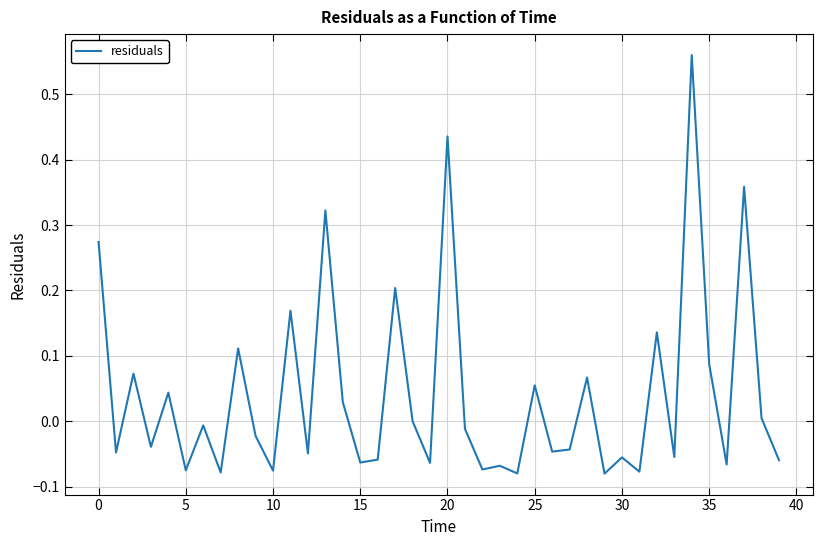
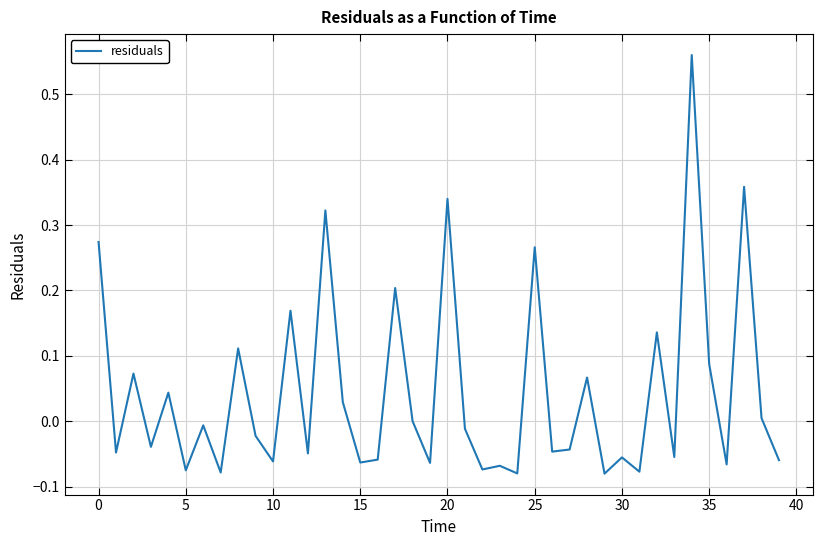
  {
    "0": 0.27,
    "5": -0.07,
-   "10": -0.08,
+   "10": -0.06,
    "15": -0.06,
-   "20": 0.44,
-   "25": 0.06,
+   "20": 0.34,
+   "25": 0.27,
    "30": -0.06,
    "35": 0.09
  }
